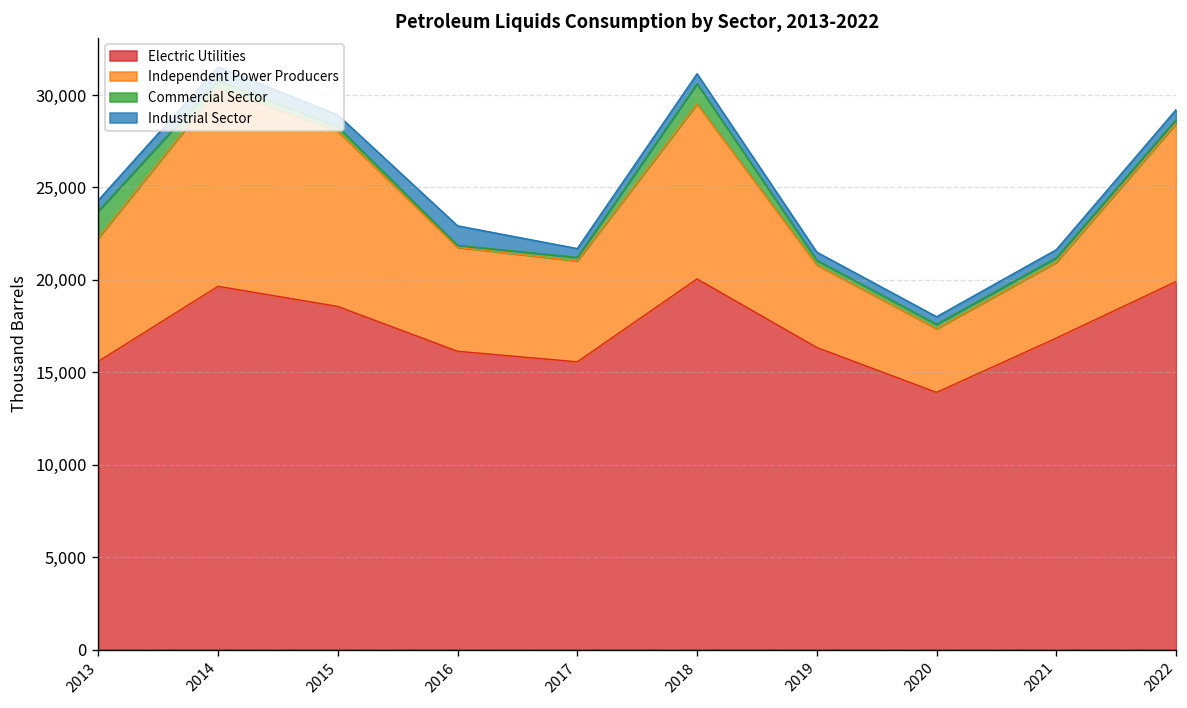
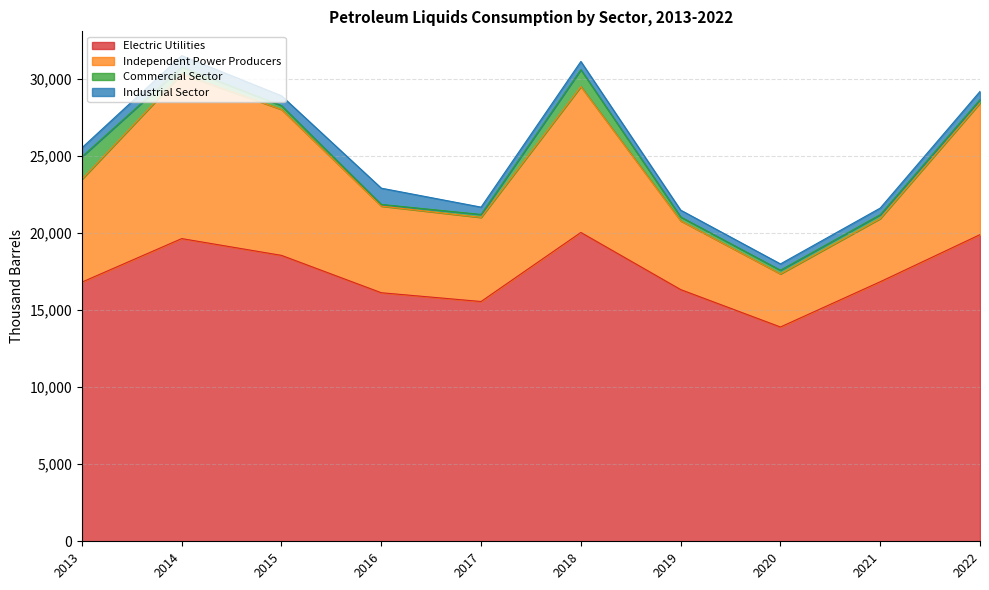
  {
    "Electric Utilities": {
-     "2013": "15,600",
+     "2013": "16,800",
      "2014": "19,700",
      "2015": "18,600",
      "2016": "16,100",
      "2017": "15,600",
      "2018": "20,100",
      "2019": "16,300",
      "2020": "13,900",
      "2021": "16,900",
      "2022": "19,900"
    },
    "Independent Power Producers": {
      "2013": "6,700",
      "2015": "9,500",
      "2017": "5,500",
      "2018": "9,500",
      "2019": "4,500",
      "2020": "3,400",
      "2021": "4,100",
      "2022": "8,500"
    },
    "Commercial Sector": {
      "2013": "1,500",
      "2015": "200",
      "2017": "200",
      "2018": "1,100",
      "2019": "300",
      "2020": "200",
      "2021": "300",
      "2022": "200"
    },
    "Industrial Sector": {
      "2013": "600",
      "2016": "1,100",
      "2017": "500",
      "2018": "500",
      "2019": "400",
      "2020": "400",
      "2021": "400",
      "2022": "500"
    }
  }
